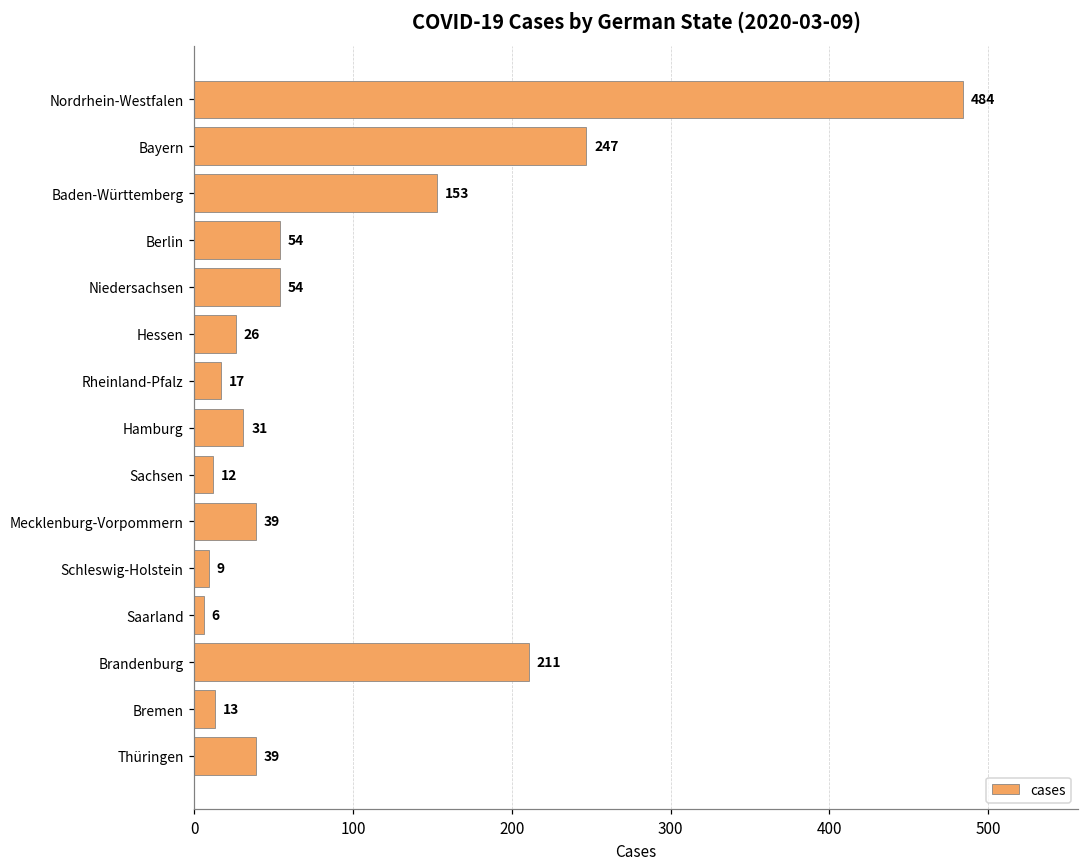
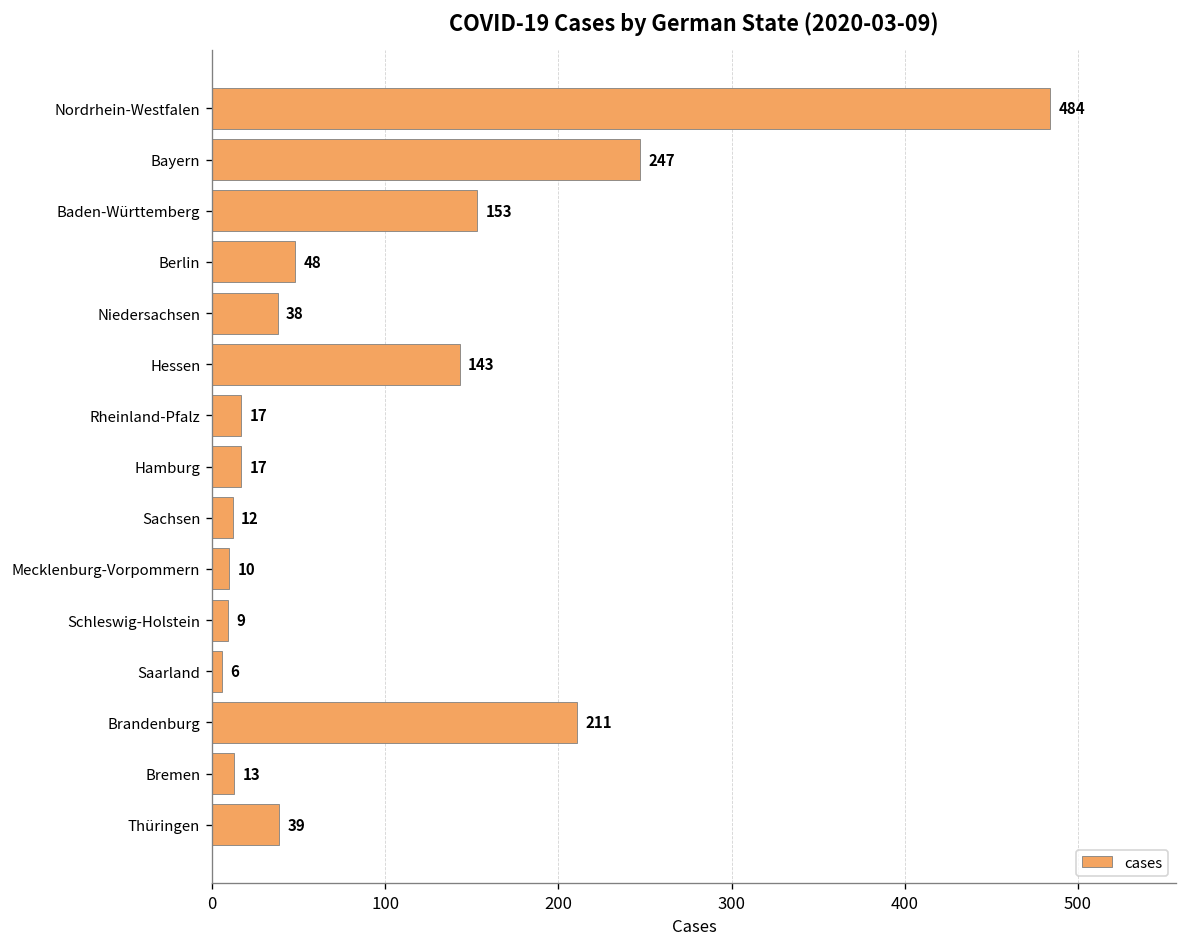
  {
    "Nordrhein-Westfalen": 484,
    "Bayern": 247,
    "Baden-Württemberg": 153,
-   "Berlin": 54,
-   "Niedersachsen": 54,
-   "Hessen": 26,
+   "Berlin": 48,
+   "Niedersachsen": 38,
+   "Hessen": 143,
    "Rheinland-Pfalz": 17,
-   "Hamburg": 31,
+   "Hamburg": 17,
    "Sachsen": 12,
-   "Mecklenburg-Vorpommern": 39,
+   "Mecklenburg-Vorpommern": 10,
    "Schleswig-Holstein": 9,
    "Saarland": 6,
    "Brandenburg": 211,
    "Bremen": 13,
    "Thüringen": 39
  }
